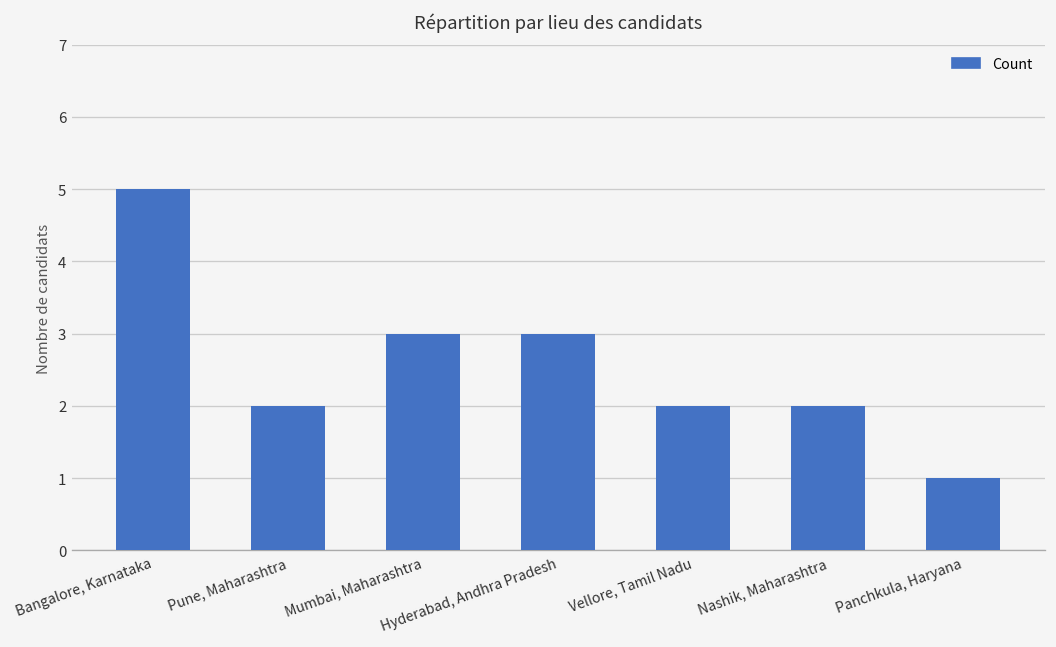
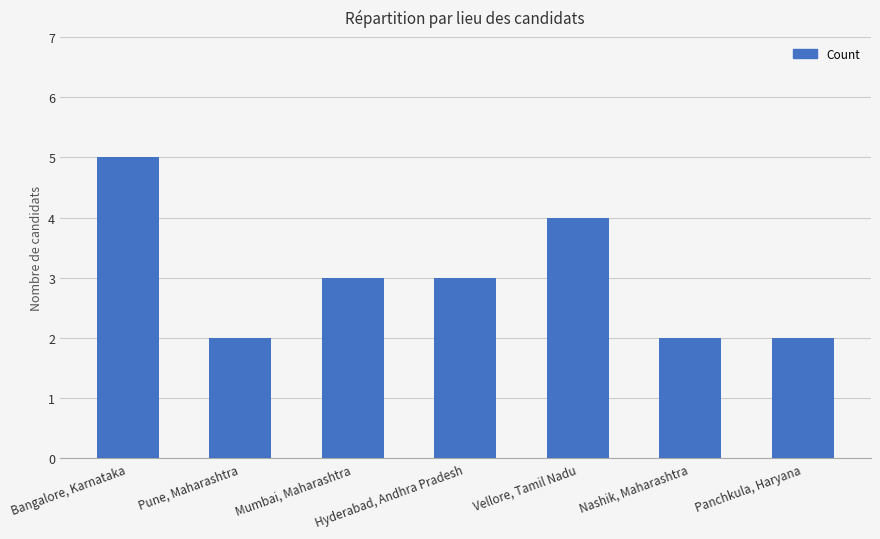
  {
    "Bangalore, Karnataka": 5,
    "Pune, Maharashtra": 2,
    "Mumbai, Maharashtra": 3,
    "Hyderabad, Andhra Pradesh": 3,
-   "Vellore, Tamil Nadu": 2,
+   "Vellore, Tamil Nadu": 4,
    "Nashik, Maharashtra": 2,
-   "Panchkula, Haryana": 1
+   "Panchkula, Haryana": 2
  }
